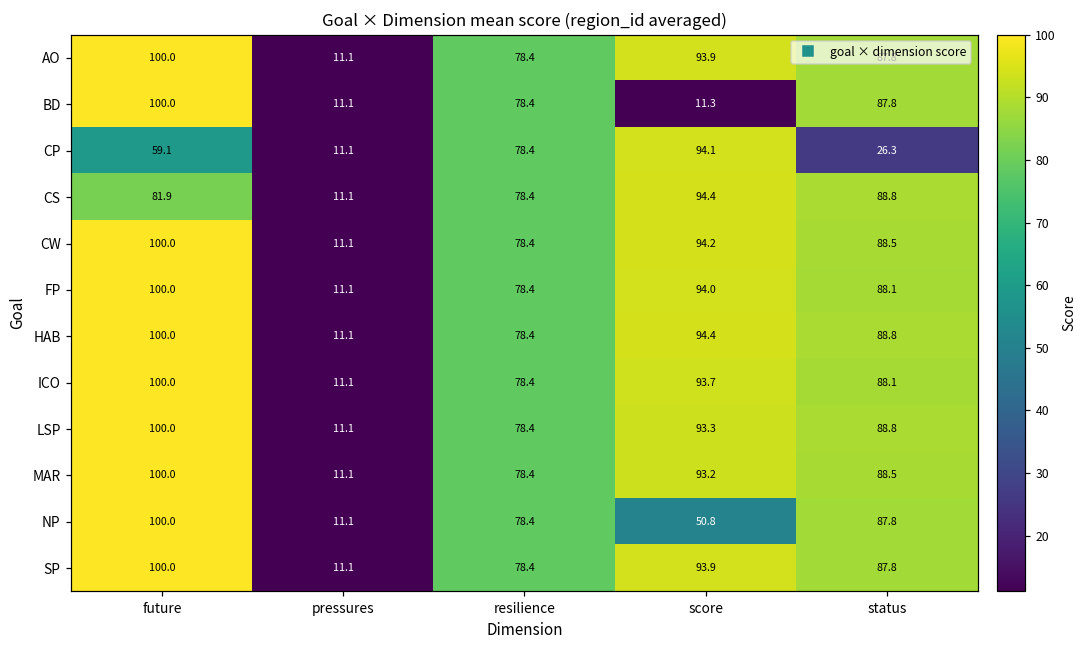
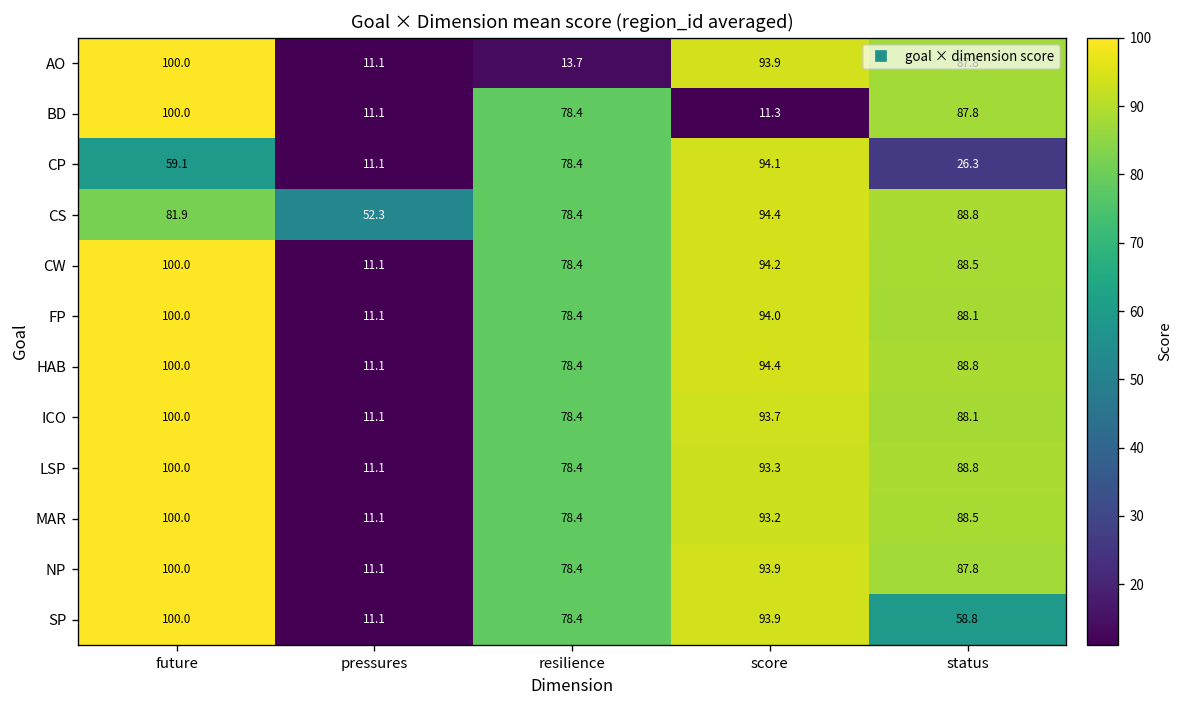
  {
    "AO": {
      "future": 100.0,
      "pressures": 11.1,
-     "resilience": 78.4,
+     "resilience": 13.7,
      "score": 93.9
    },
    "BD": {
      "future": 100.0,
      "pressures": 11.1,
      "resilience": 78.4,
      "score": 11.3,
      "status": 87.8
    },
    "CP": {
      "future": 59.1,
      "pressures": 11.1,
      "resilience": 78.4,
      "score": 94.1,
      "status": 26.3
    },
    "CS": {
      "future": 81.9,
-     "pressures": 11.1,
+     "pressures": 52.3,
      "resilience": 78.4,
      "score": 94.4,
      "status": 88.8
    },
    "CW": {
      "future": 100.0,
      "pressures": 11.1,
      "resilience": 78.4,
      "score": 94.2,
      "status": 88.5
    },
    "FP": {
      "future": 100.0,
      "pressures": 11.1,
      "resilience": 78.4,
      "score": 94.0,
      "status": 88.1
    },
    "HAB": {
      "future": 100.0,
      "pressures": 11.1,
      "resilience": 78.4,
      "score": 94.4,
      "status": 88.8
    },
    "ICO": {
      "future": 100.0,
      "pressures": 11.1,
      "resilience": 78.4,
      "score": 93.7,
      "status": 88.1
    },
    "LSP": {
      "future": 100.0,
      "pressures": 11.1,
      "resilience": 78.4,
      "score": 93.3,
      "status": 88.8
    },
    "MAR": {
      "future": 100.0,
      "pressures": 11.1,
      "resilience": 78.4,
      "score": 93.2,
      "status": 88.5
    },
    "NP": {
      "future": 100.0,
      "pressures": 11.1,
      "resilience": 78.4,
-     "score": 50.8,
+     "score": 93.9,
      "status": 87.8
    },
    "SP": {
      "future": 100.0,
      "pressures": 11.1,
      "resilience": 78.4,
      "score": 93.9,
-     "status": 87.8
+     "status": 58.8
    }
  }
